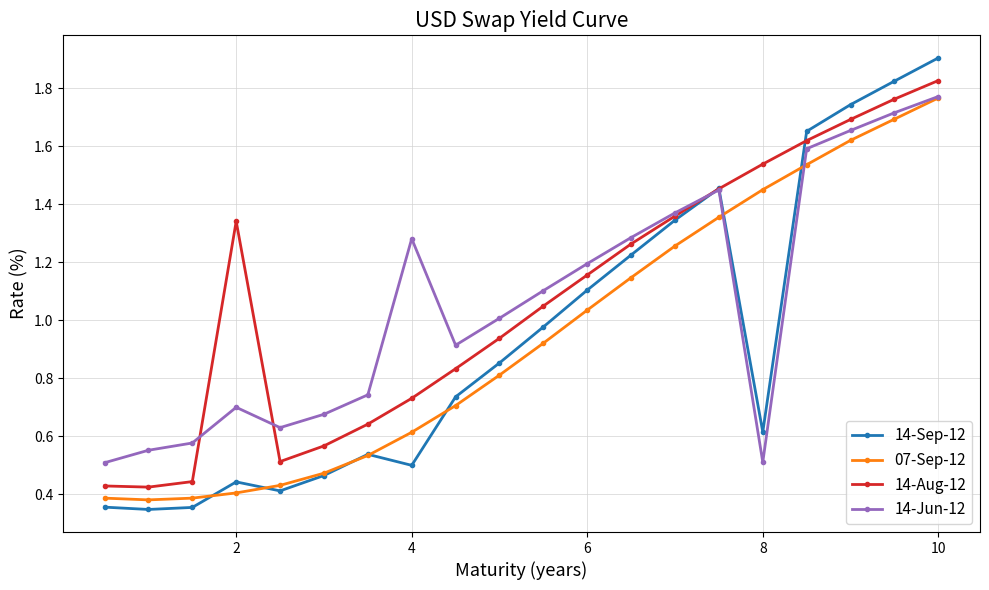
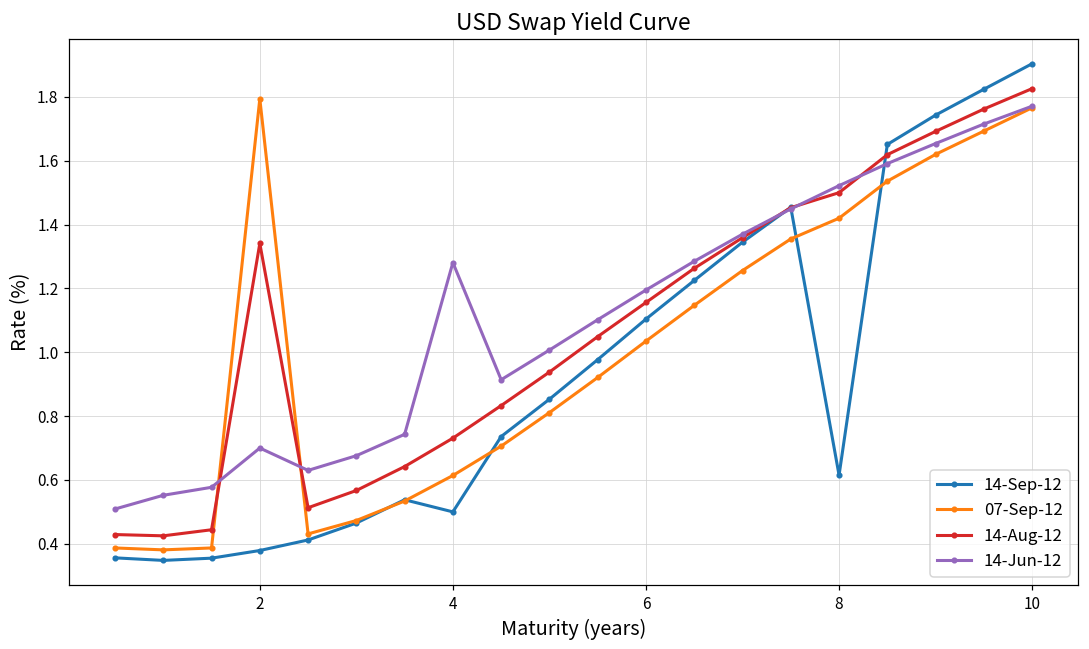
  {
    "14-Sep-12": {
-     "2": 0.44,
+     "2": 0.38,
      "4": 0.50,
      "6": 1.10,
      "8": 0.62,
      "10": 1.90
    },
    "07-Sep-12": {
-     "2": 0.41,
+     "2": 1.79,
      "4": 0.61,
      "6": 1.04,
-     "8": 1.45
+     "8": 1.42
    },
    "14-Aug-12": {
      "2": 1.34,
      "4": 0.73,
      "6": 1.16,
-     "8": 1.54,
+     "8": 1.50,
      "10": 1.83
    },
    "14-Jun-12": {
      "2": 0.70,
      "4": 1.28,
      "6": 1.20,
-     "8": 0.51
+     "8": 1.52
    }
  }
